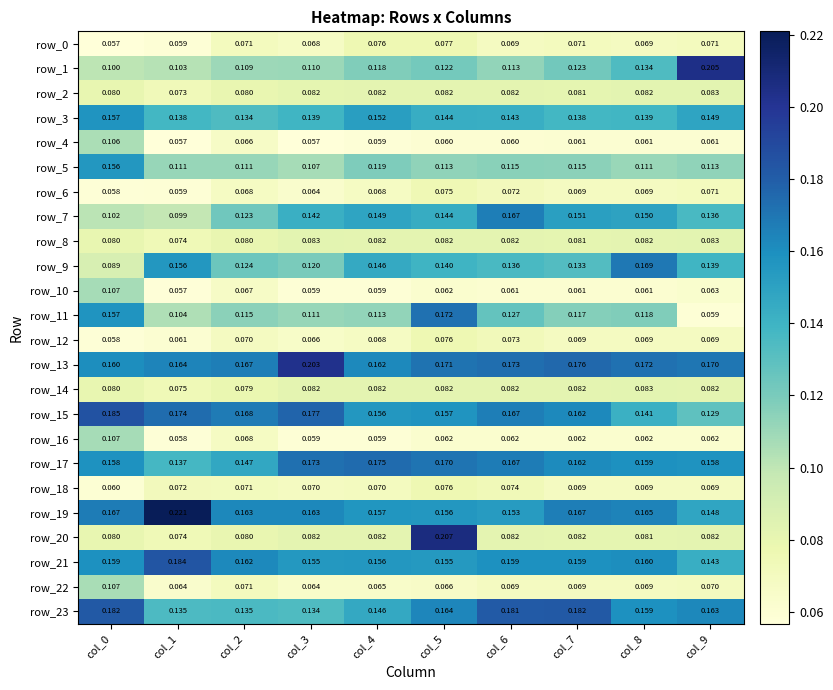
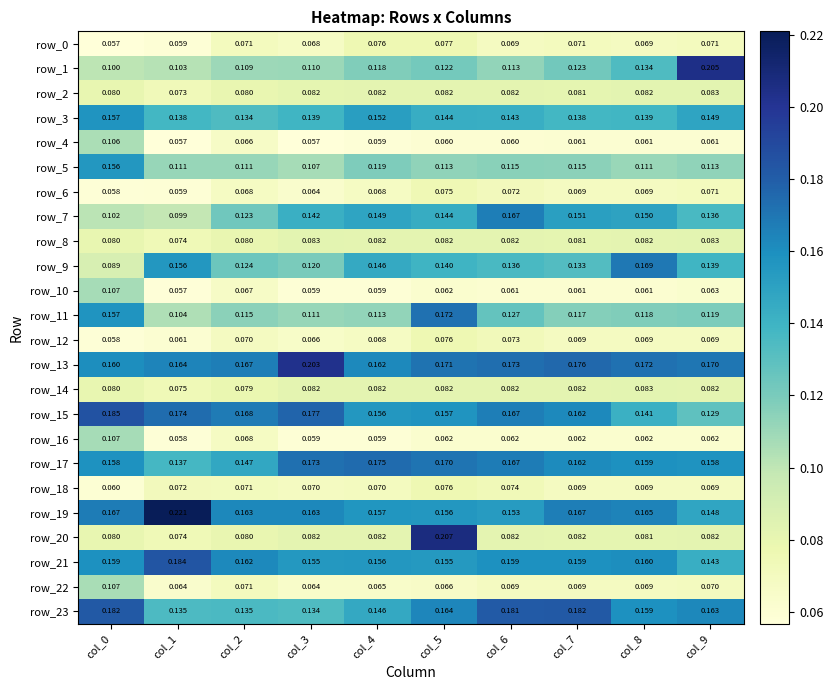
  {
    "row_11": {
      "col_0": 0.157,
      "col_1": 0.104,
      "col_2": 0.115,
      "col_3": 0.111,
      "col_4": 0.113,
      "col_5": 0.172,
      "col_6": 0.127,
      "col_7": 0.117,
      "col_8": 0.118,
-     "col_9": 0.059
+     "col_9": 0.119
    }
  }
